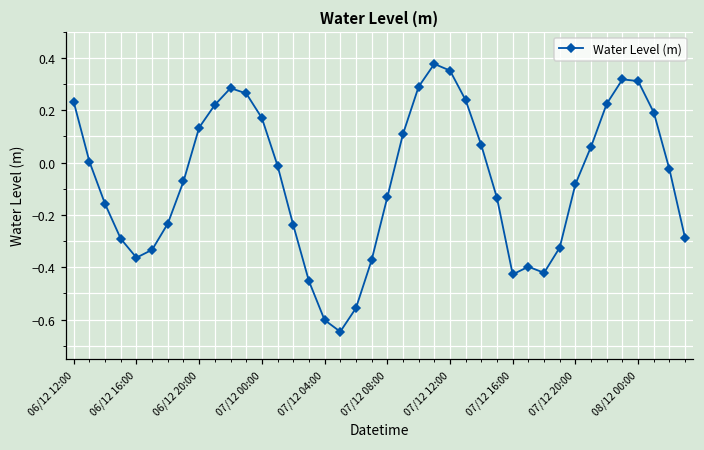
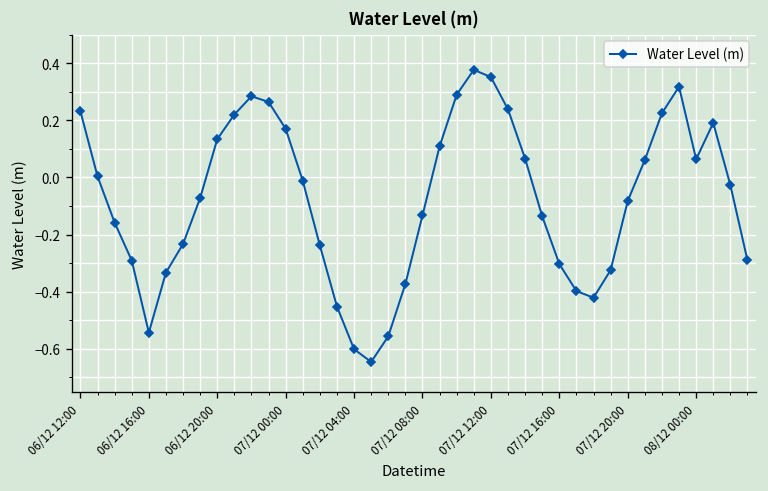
  {
    "06/12 12:00": 0.23,
-   "06/12 16:00": -0.36,
+   "06/12 16:00": -0.54,
    "06/12 20:00": 0.13,
    "07/12 00:00": 0.17,
    "07/12 04:00": -0.60,
    "07/12 08:00": -0.13,
    "07/12 12:00": 0.35,
-   "07/12 16:00": -0.43,
+   "07/12 16:00": -0.30,
    "07/12 20:00": -0.08,
-   "08/12 00:00": 0.31
+   "08/12 00:00": 0.06
  }
